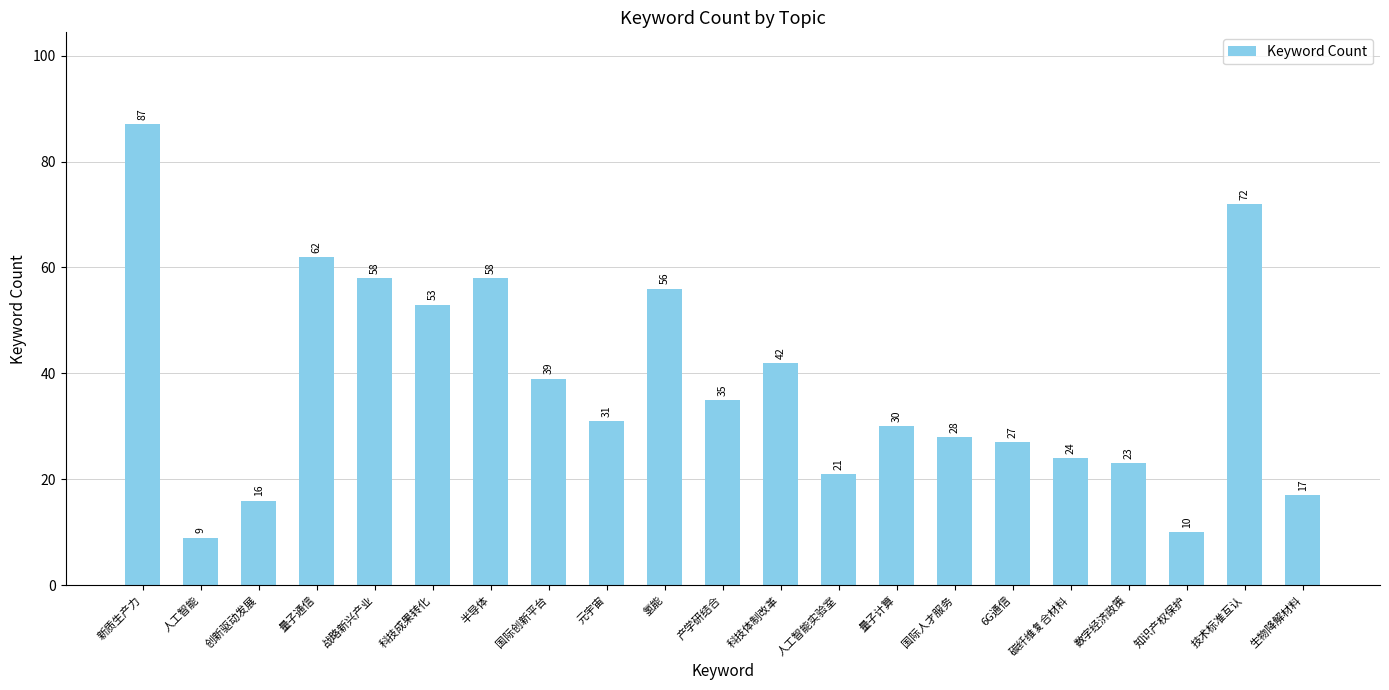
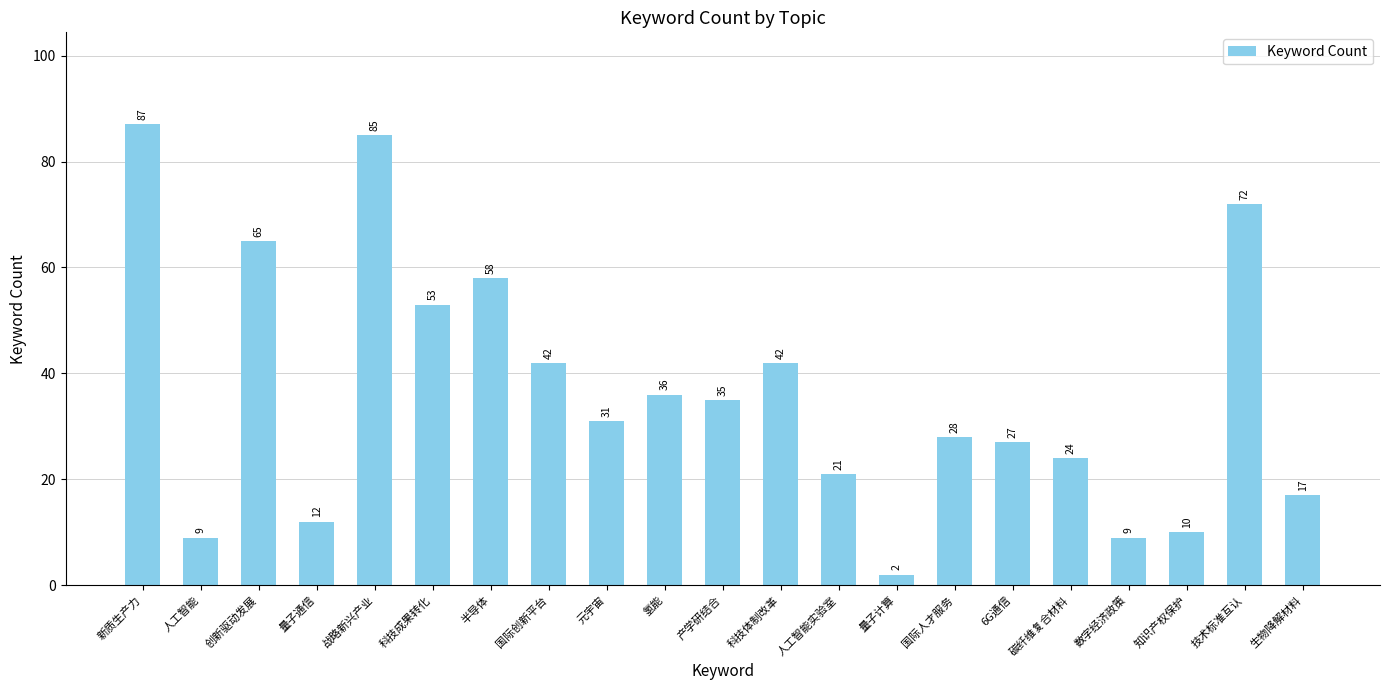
  {
    "新质生产力": 87,
    "人工智能": 9,
-   "创新驱动发展": 16,
-   "量子通信": 62,
-   "战略新兴产业": 58,
+   "创新驱动发展": 65,
+   "量子通信": 12,
+   "战略新兴产业": 85,
    "科技成果转化": 53,
    "半导体": 58,
-   "国际创新平台": 39,
+   "国际创新平台": 42,
    "元宇宙": 31,
-   "氢能": 56,
+   "氢能": 36,
    "产学研结合": 35,
    "科技体制改革": 42,
    "人工智能实验室": 21,
-   "量子计算": 30,
+   "量子计算": 2,
    "国际人才服务": 28,
    "6G通信": 27,
    "碳纤维复合材料": 24,
-   "数字经济政策": 23,
+   "数字经济政策": 9,
    "知识产权保护": 10,
    "技术标准互认": 72,
    "生物降解材料": 17
  }
